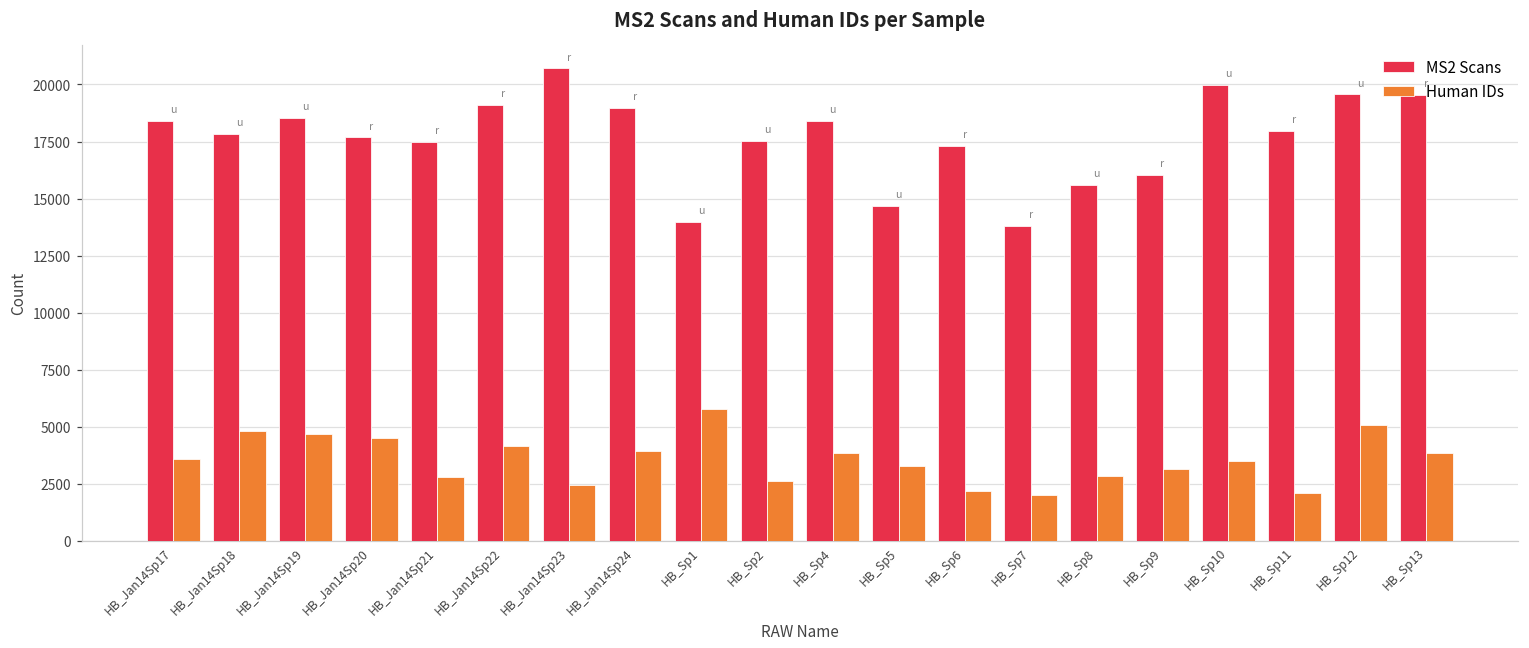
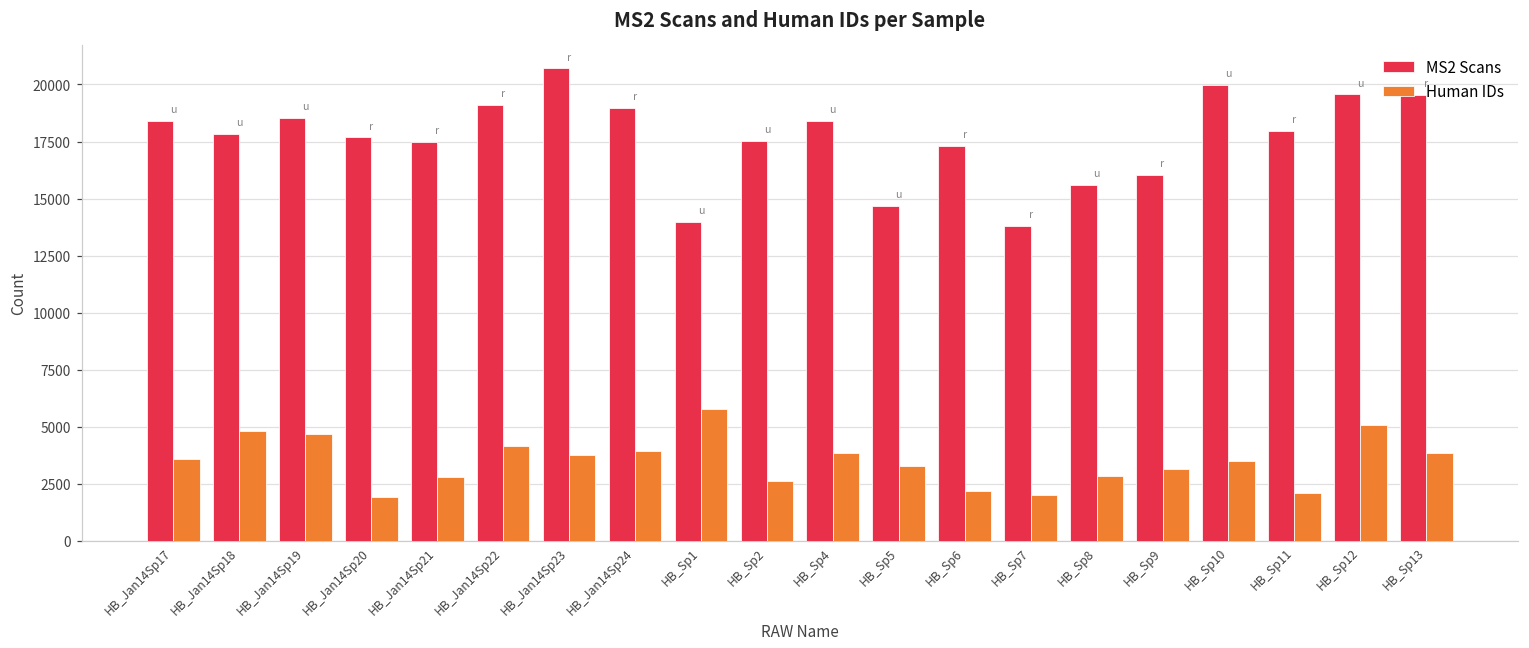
  {
    "MS2 Scans": {
      "HB_Jan14Sp17": 18400,
      "HB_Jan14Sp18": 17800,
      "HB_Jan14Sp19": 18500,
      "HB_Jan14Sp20": 17700,
      "HB_Jan14Sp21": 17500,
      "HB_Jan14Sp22": 19100,
      "HB_Jan14Sp23": 20700,
      "HB_Jan14Sp24": 19000,
      "HB_Sp1": 14000,
      "HB_Sp2": 17500,
      "HB_Sp4": 18400,
      "HB_Sp5": 14700,
      "HB_Sp6": 17300,
      "HB_Sp7": 13800,
      "HB_Sp8": 15600,
      "HB_Sp9": 16000,
      "HB_Sp10": 20000,
      "HB_Sp11": 17900,
      "HB_Sp12": 19600,
      "HB_Sp13": 19600
    },
    "Human IDs": {
      "HB_Jan14Sp17": 3600,
      "HB_Jan14Sp18": 4800,
      "HB_Jan14Sp19": 4700,
-     "HB_Jan14Sp20": 4500,
+     "HB_Jan14Sp20": 1900,
      "HB_Jan14Sp21": 2800,
      "HB_Jan14Sp22": 4200,
-     "HB_Jan14Sp23": 2500,
+     "HB_Jan14Sp23": 3800,
      "HB_Jan14Sp24": 3900,
      "HB_Sp1": 5800,
      "HB_Sp2": 2600,
      "HB_Sp4": 3800,
      "HB_Sp5": 3300,
      "HB_Sp6": 2200,
      "HB_Sp7": 2000,
      "HB_Sp8": 2800,
      "HB_Sp9": 3200,
      "HB_Sp10": 3500,
      "HB_Sp11": 2100,
      "HB_Sp12": 5100,
      "HB_Sp13": 3900
    }
  }
